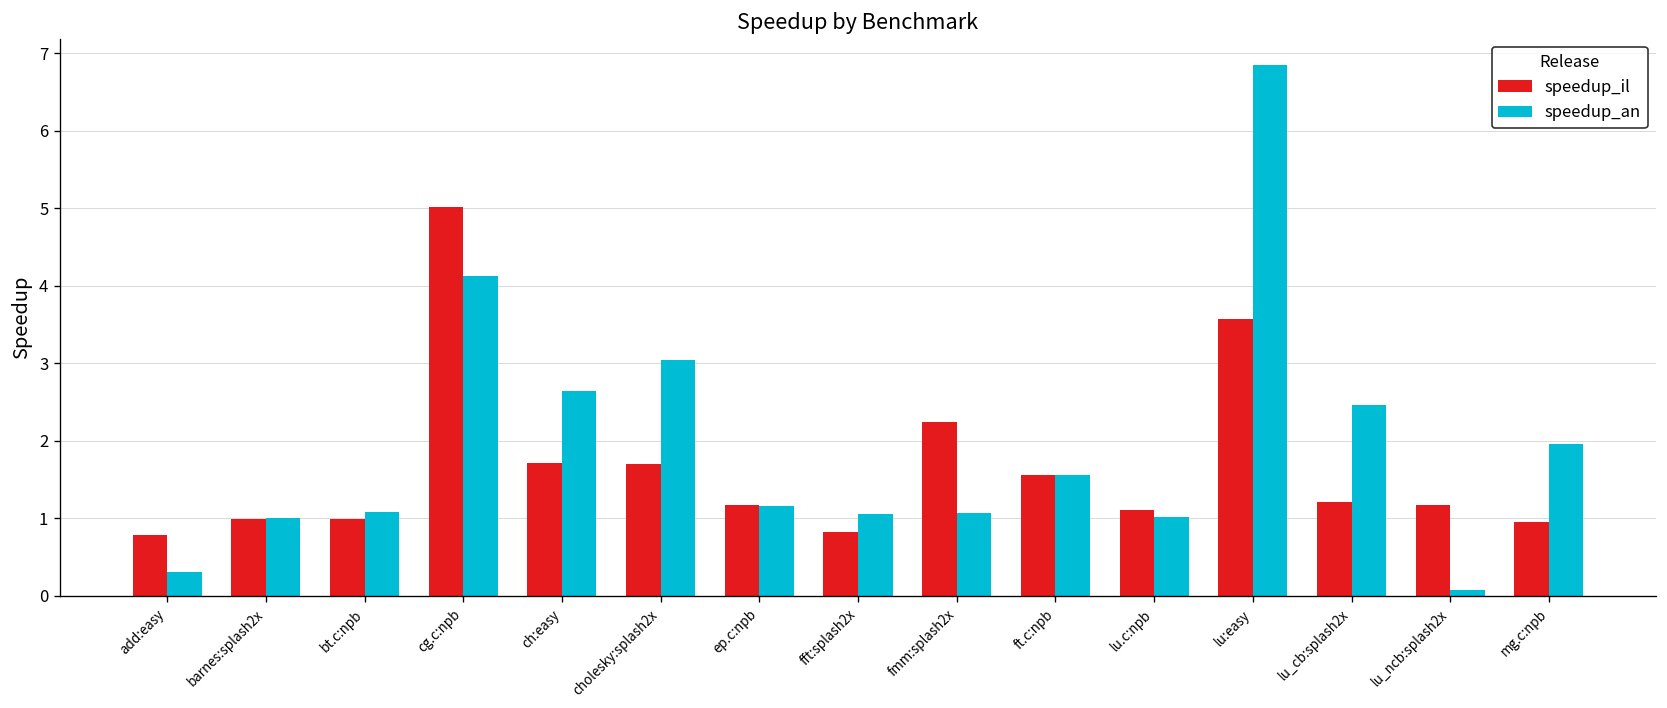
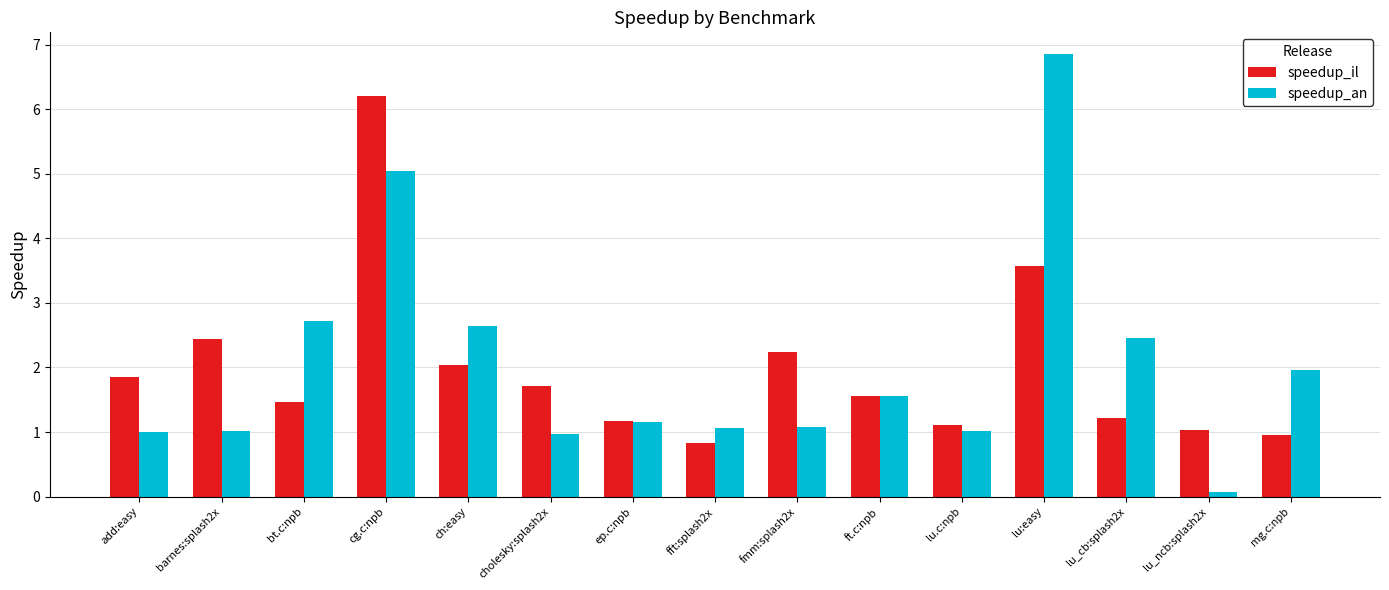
  {
    "speedup_il": {
-     "add:easy": 0.8,
-     "barnes:splash2x": 1.0,
-     "bt.c:npb": 1.0,
-     "cg.c:npb": 5.0,
-     "ch:easy": 1.7,
+     "add:easy": 1.9,
+     "barnes:splash2x": 2.4,
+     "bt.c:npb": 1.5,
+     "cg.c:npb": 6.2,
+     "ch:easy": 2.0,
      "cholesky:splash2x": 1.7,
      "ep.c:npb": 1.2,
      "fft:splash2x": 0.8,
      "fmm:splash2x": 2.2,
      "ft.c:npb": 1.6,
      "lu.c:npb": 1.1,
      "lu:easy": 3.6,
      "lu_cb:splash2x": 1.2,
-     "lu_ncb:splash2x": 1.2,
+     "lu_ncb:splash2x": 1.0,
      "mg.c:npb": 1.0
    },
    "speedup_an": {
-     "add:easy": 0.3,
+     "add:easy": 1.0,
      "barnes:splash2x": 1.0,
-     "bt.c:npb": 1.1,
-     "cg.c:npb": 4.1,
+     "bt.c:npb": 2.7,
+     "cg.c:npb": 5.0,
      "ch:easy": 2.6,
-     "cholesky:splash2x": 3.0,
+     "cholesky:splash2x": 1.0,
      "ep.c:npb": 1.2,
      "fft:splash2x": 1.1,
      "fmm:splash2x": 1.1,
      "ft.c:npb": 1.6,
      "lu.c:npb": 1.0,
      "lu:easy": 6.8,
      "lu_cb:splash2x": 2.5,
      "lu_ncb:splash2x": 0.1,
      "mg.c:npb": 2.0
    }
  }
